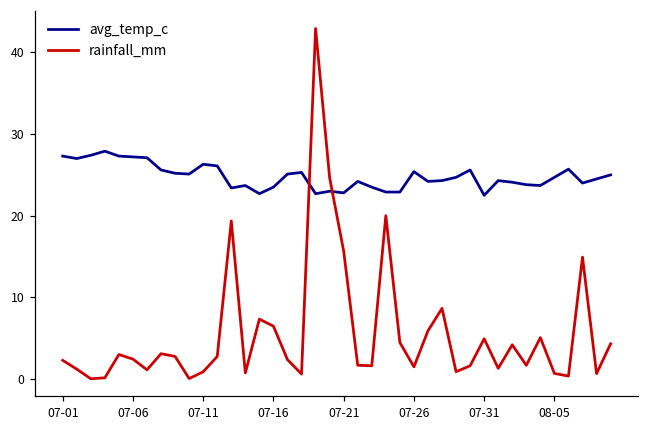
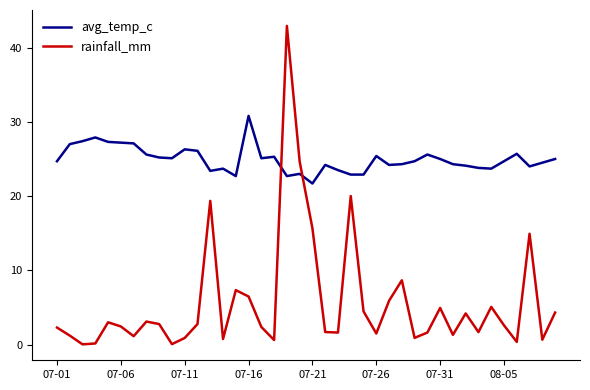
  {
    "avg_temp_c": {
-     "07-01": 27,
+     "07-01": 25,
      "07-06": 27,
      "07-11": 26,
-     "07-16": 24,
-     "07-21": 23,
+     "07-16": 31,
+     "07-21": 22,
      "07-26": 25,
-     "07-31": 23,
+     "07-31": 25,
      "08-05": 25
    },
    "rainfall_mm": {
      "07-01": 2,
      "07-06": 2,
      "07-11": 1,
      "07-16": 6,
      "07-21": 16,
      "07-26": 2,
      "07-31": 5,
-     "08-05": 1
+     "08-05": 3
    }
  }
